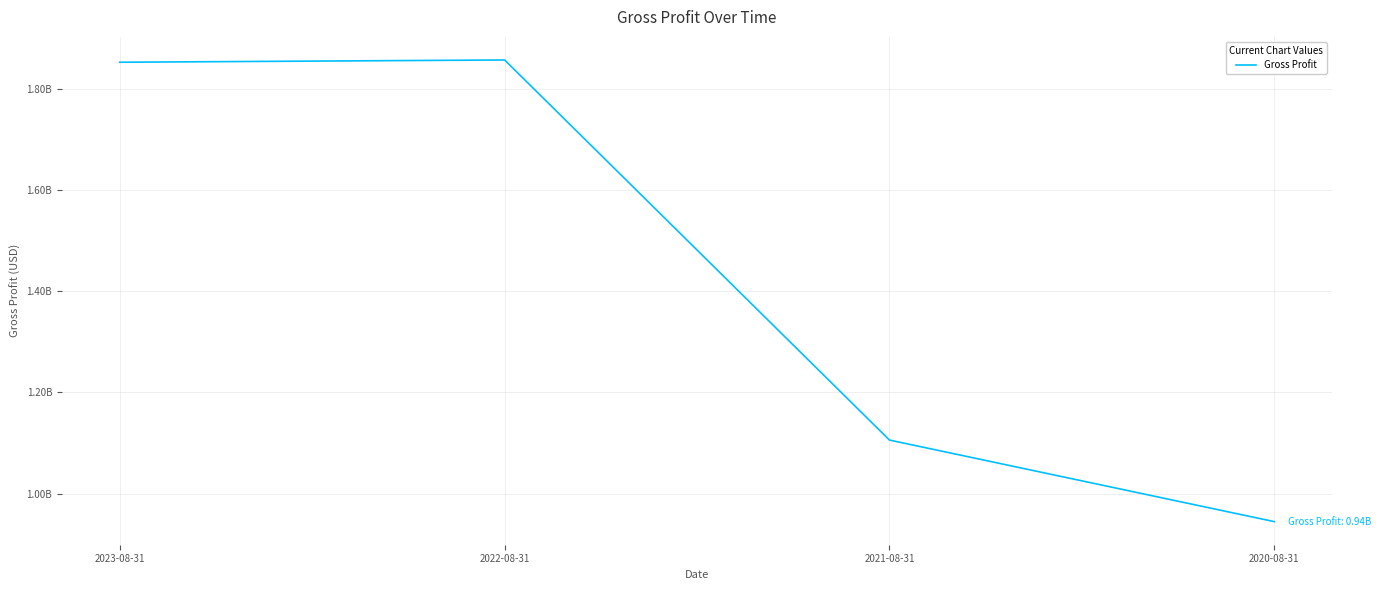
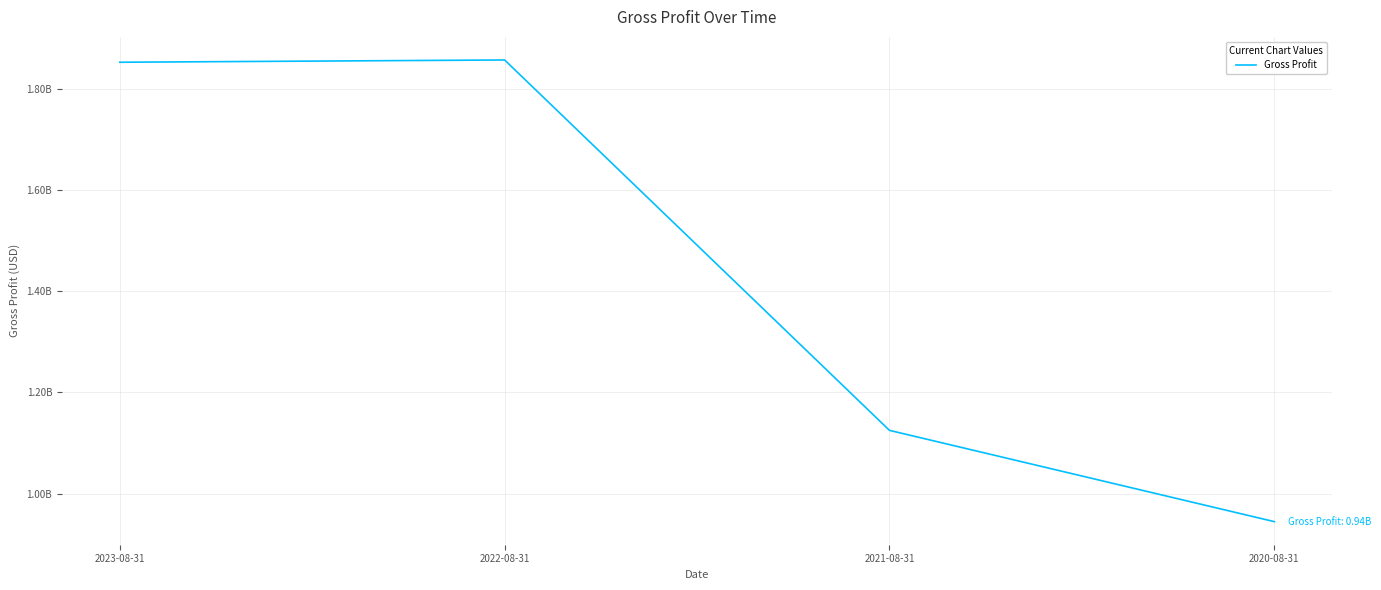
  {
    "2023-08-31": 1850000000,
    "2022-08-31": 1860000000,
-   "2021-08-31": 1110000000
+   "2021-08-31": 1130000000
  }
